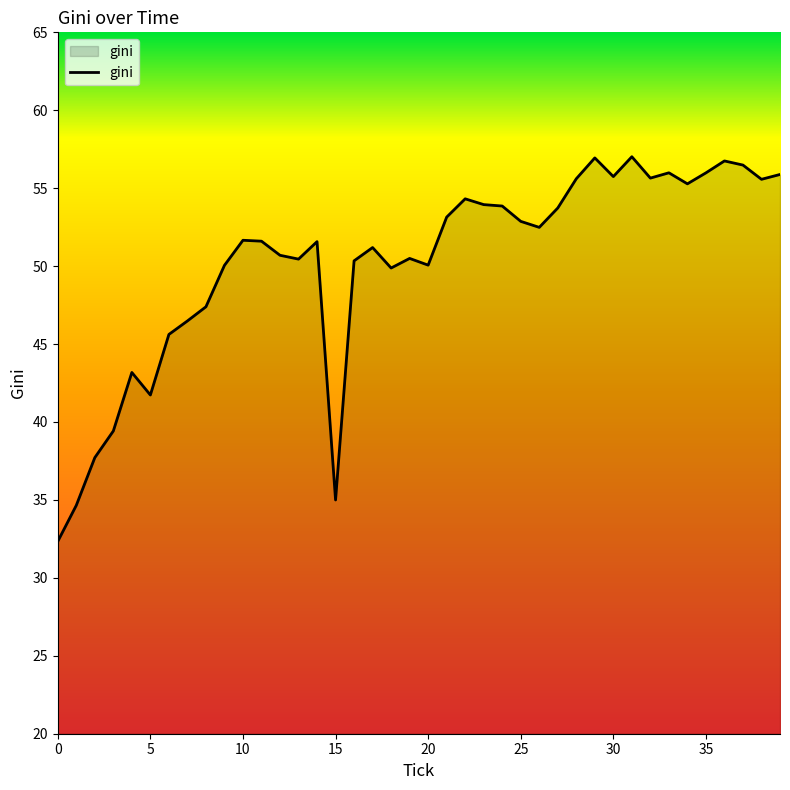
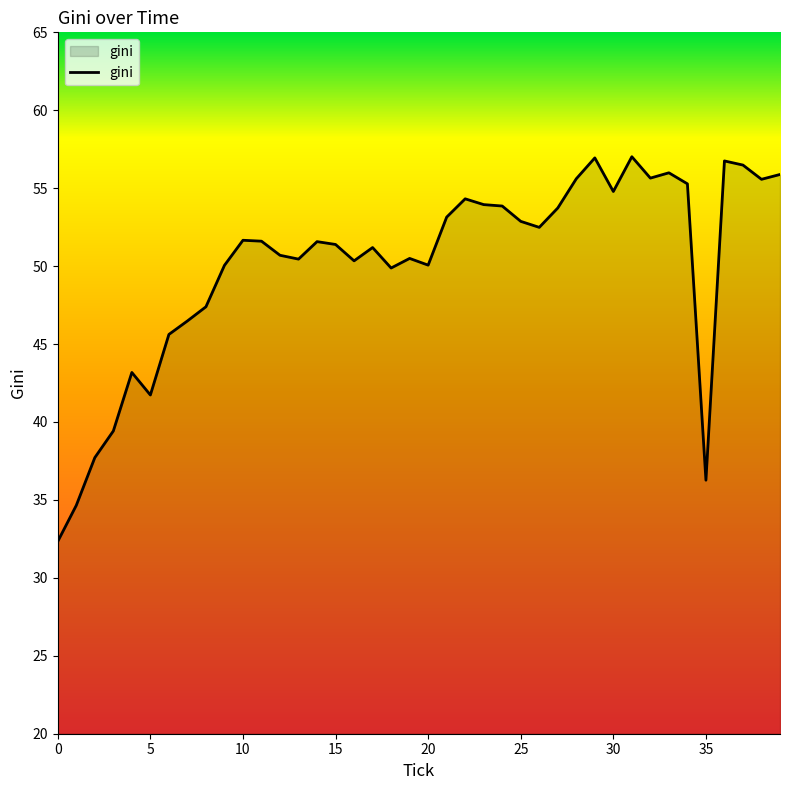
  {
    "0": 32.3,
    "5": 41.7,
    "10": 51.7,
-   "15": 35.0,
+   "15": 51.4,
    "20": 50.1,
    "25": 52.9,
-   "30": 55.7,
-   "35": 56.0
+   "30": 54.8,
+   "35": 36.3
  }
